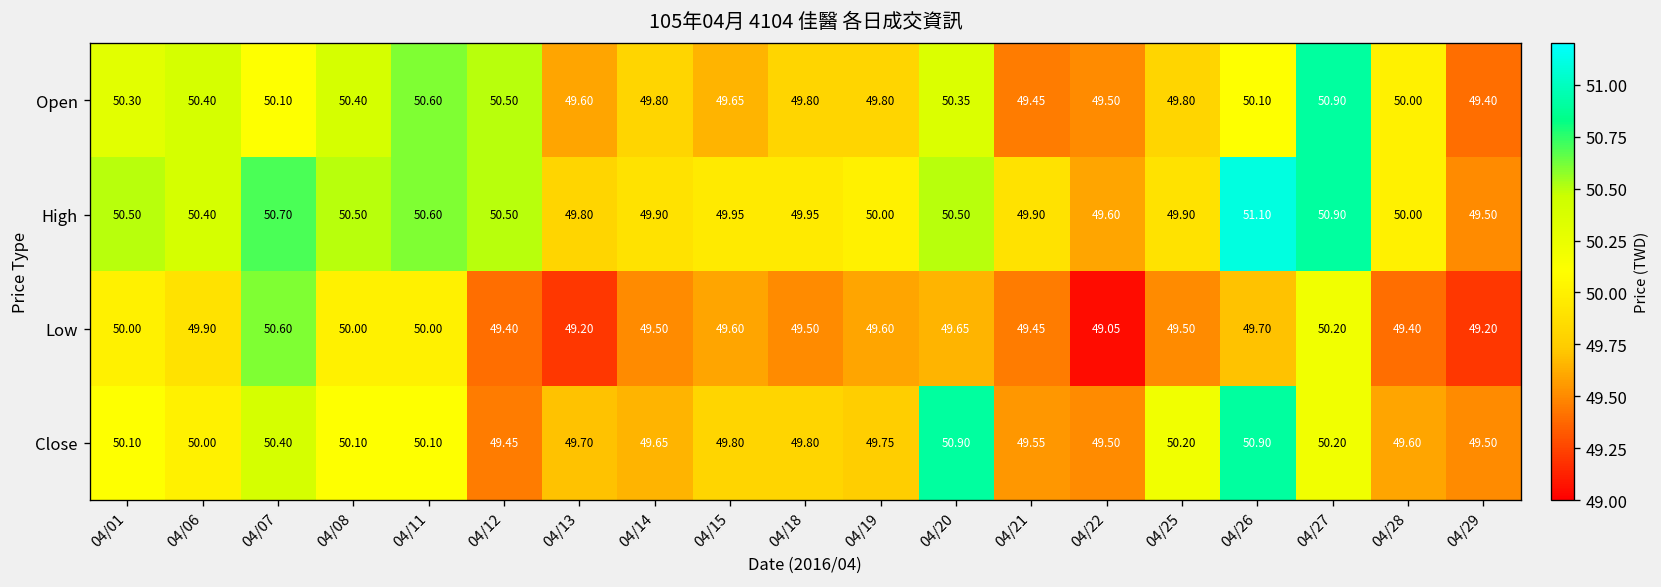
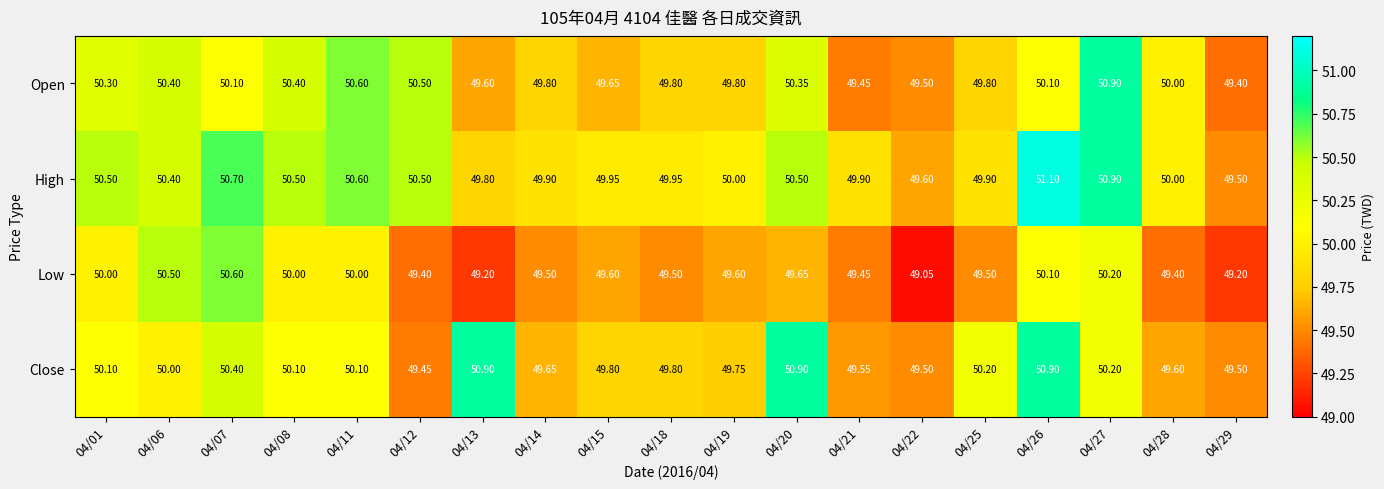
  {
    "Open": {
      "04/01": 50.30,
      "04/06": 50.40,
      "04/07": 50.10,
      "04/08": 50.40,
      "04/11": 50.60,
      "04/12": 50.50,
      "04/13": 49.60,
      "04/14": 49.80,
      "04/15": 49.65,
      "04/18": 49.80,
      "04/19": 49.80,
      "04/20": 50.35,
      "04/21": 49.45,
      "04/22": 49.50,
      "04/25": 49.80,
      "04/26": 50.10,
      "04/27": 50.90,
      "04/28": 50.00,
      "04/29": 49.40
    },
    "High": {
      "04/01": 50.50,
      "04/06": 50.40,
      "04/07": 50.70,
      "04/08": 50.50,
      "04/11": 50.60,
      "04/12": 50.50,
      "04/13": 49.80,
      "04/14": 49.90,
      "04/15": 49.95,
      "04/18": 49.95,
      "04/19": 50.00,
      "04/20": 50.50,
      "04/21": 49.90,
      "04/22": 49.60,
      "04/25": 49.90,
      "04/26": 51.10,
      "04/27": 50.90,
      "04/28": 50.00,
      "04/29": 49.50
    },
    "Low": {
      "04/01": 50.00,
-     "04/06": 49.90,
+     "04/06": 50.50,
      "04/07": 50.60,
      "04/08": 50.00,
      "04/11": 50.00,
      "04/12": 49.40,
      "04/13": 49.20,
      "04/14": 49.50,
      "04/15": 49.60,
      "04/18": 49.50,
      "04/19": 49.60,
      "04/20": 49.65,
      "04/21": 49.45,
      "04/22": 49.05,
      "04/25": 49.50,
-     "04/26": 49.70,
+     "04/26": 50.10,
      "04/27": 50.20,
      "04/28": 49.40,
      "04/29": 49.20
    },
    "Close": {
      "04/01": 50.10,
      "04/06": 50.00,
      "04/07": 50.40,
      "04/08": 50.10,
      "04/11": 50.10,
      "04/12": 49.45,
-     "04/13": 49.70,
+     "04/13": 50.90,
      "04/14": 49.65,
      "04/15": 49.80,
      "04/18": 49.80,
      "04/19": 49.75,
      "04/20": 50.90,
      "04/21": 49.55,
      "04/22": 49.50,
      "04/25": 50.20,
      "04/26": 50.90,
      "04/27": 50.20,
      "04/28": 49.60,
      "04/29": 49.50
    }
  }
